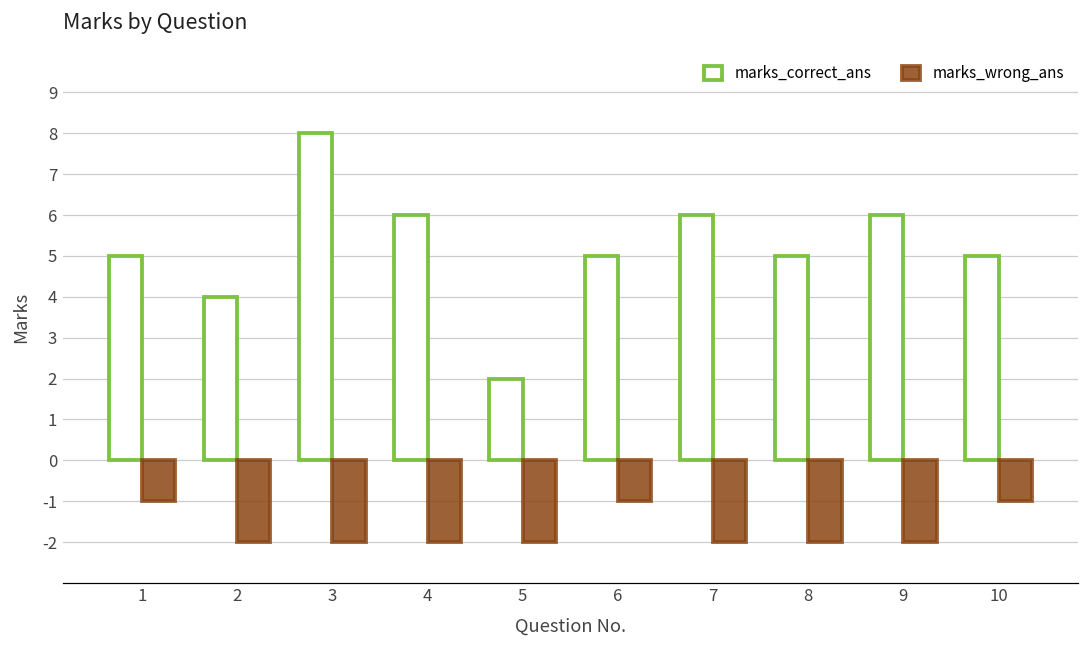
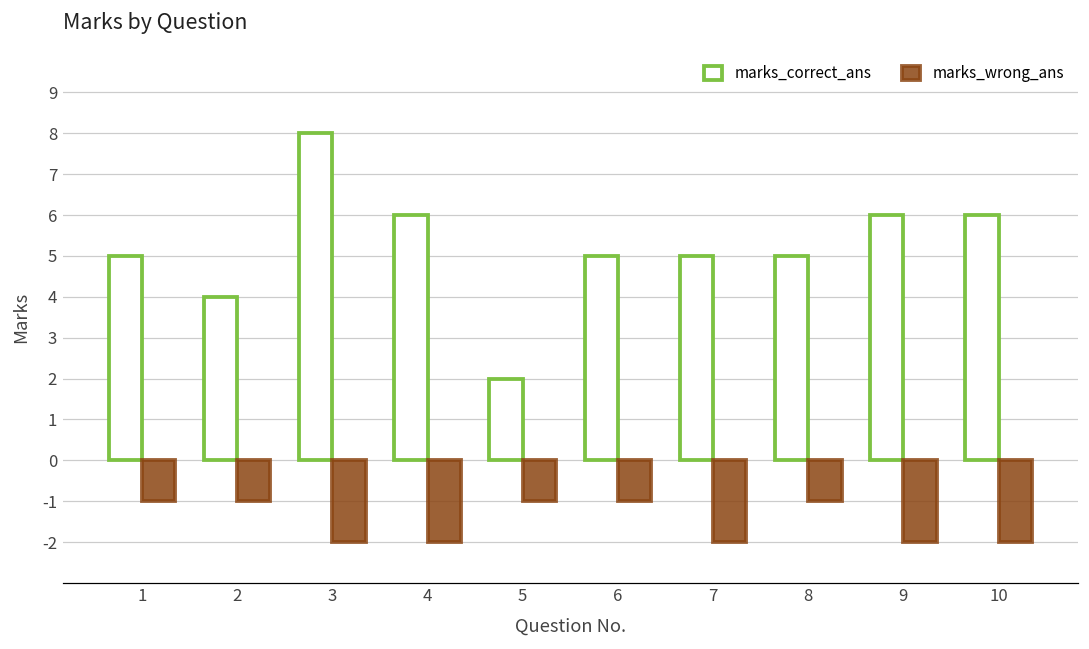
  {
    "marks_correct_ans": {
      "1": 5,
      "2": 4,
      "3": 8,
      "4": 6,
      "5": 2,
      "6": 5,
-     "7": 6,
+     "7": 5,
      "8": 5,
      "9": 6,
-     "10": 5
+     "10": 6
    },
    "marks_wrong_ans": {
      "1": -1,
-     "2": -2,
+     "2": -1,
      "3": -2,
      "4": -2,
-     "5": -2,
+     "5": -1,
      "6": -1,
      "7": -2,
-     "8": -2,
+     "8": -1,
      "9": -2,
-     "10": -1
+     "10": -2
    }
  }
